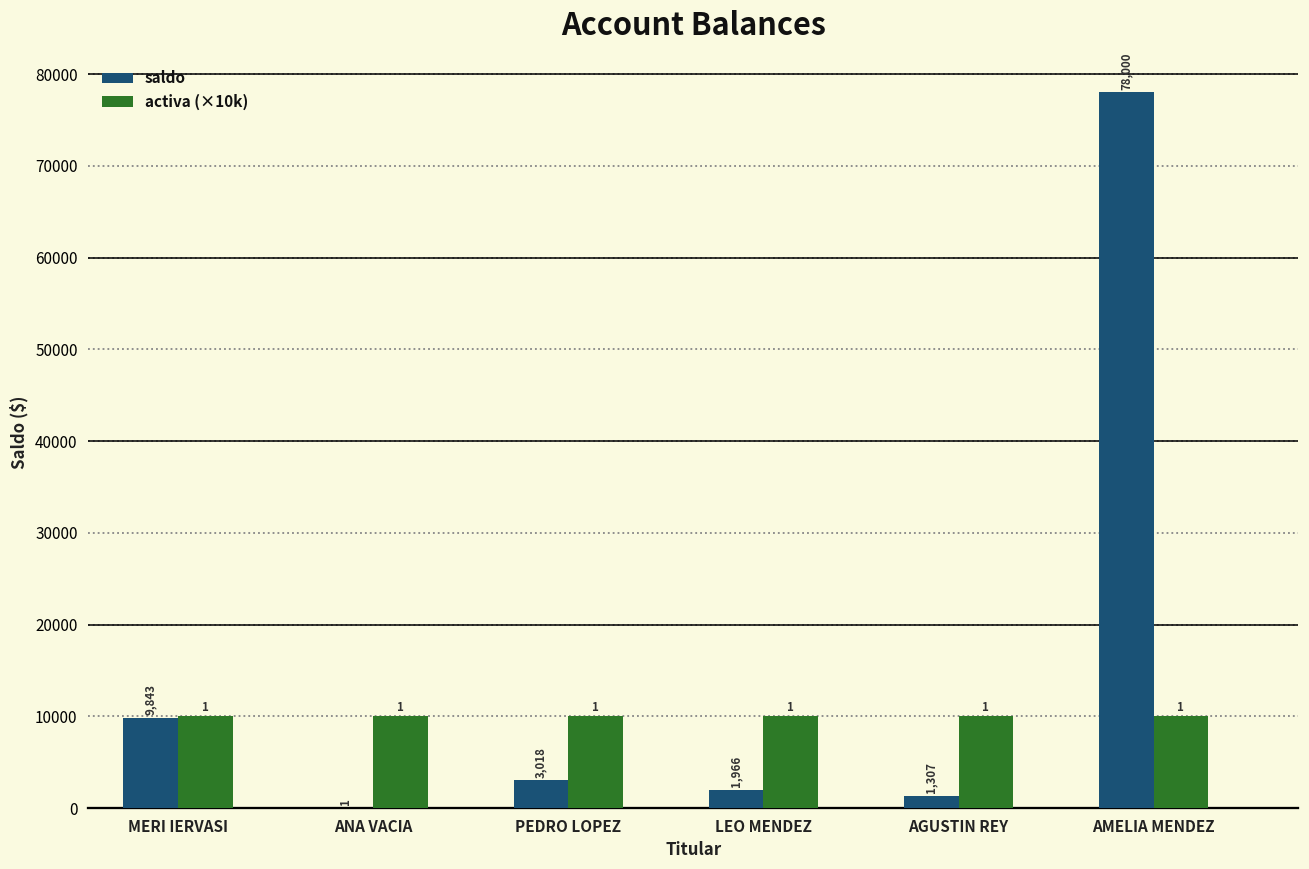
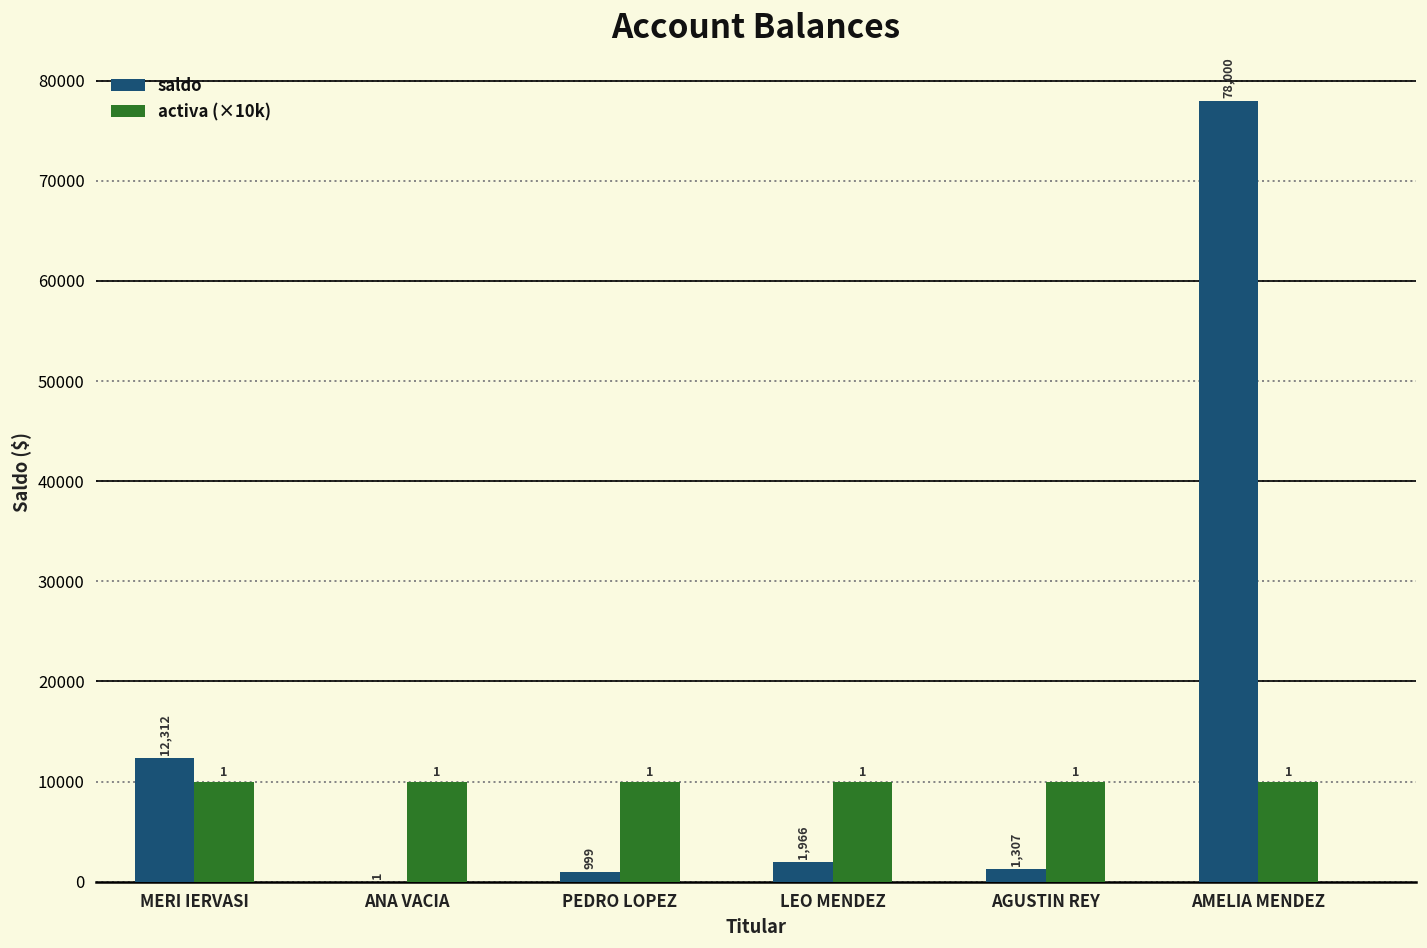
  {
    "saldo": {
-     "MERI IERVASI": "9,843",
+     "MERI IERVASI": "12,312",
      "ANA VACIA": "1",
-     "PEDRO LOPEZ": "3,018",
+     "PEDRO LOPEZ": "999",
      "LEO MENDEZ": "1,966",
      "AGUSTIN REY": "1,307",
      "AMELIA MENDEZ": "78,000"
    }
  }
